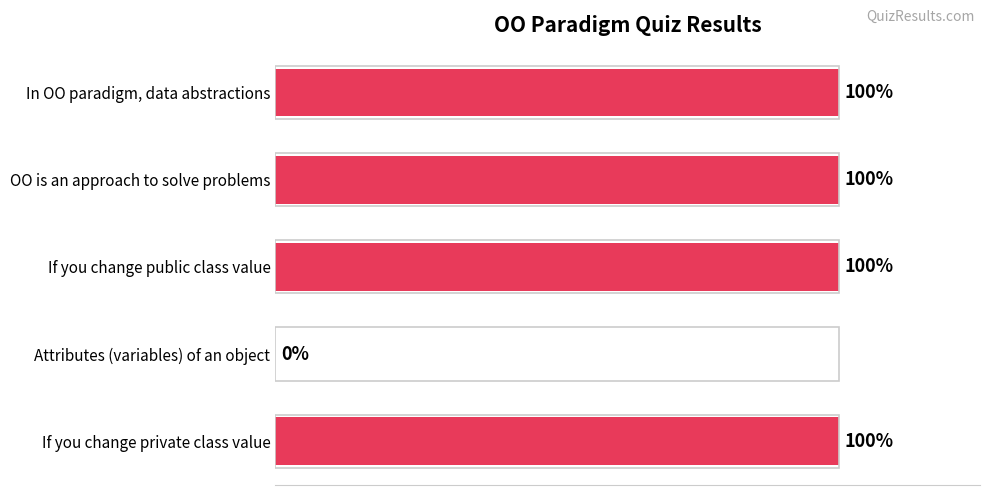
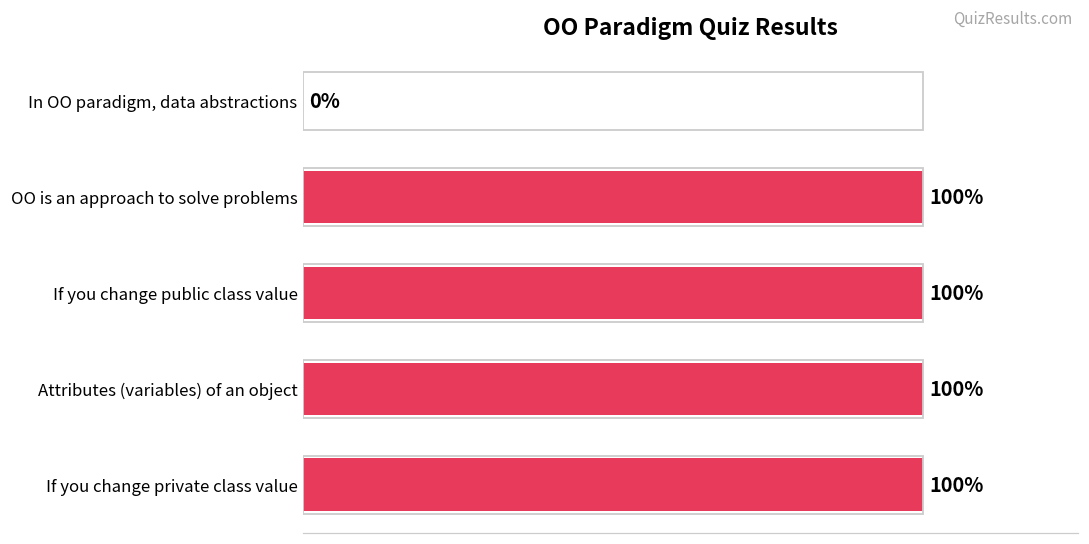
  {
-   "In OO paradigm, data abstractions": "100%",
+   "In OO paradigm, data abstractions": "0%",
    "OO is an approach to solve problems": "100%",
    "If you change public class value": "100%",
-   "Attributes (variables) of an object": "0%",
+   "Attributes (variables) of an object": "100%",
    "If you change private class value": "100%"
  }
